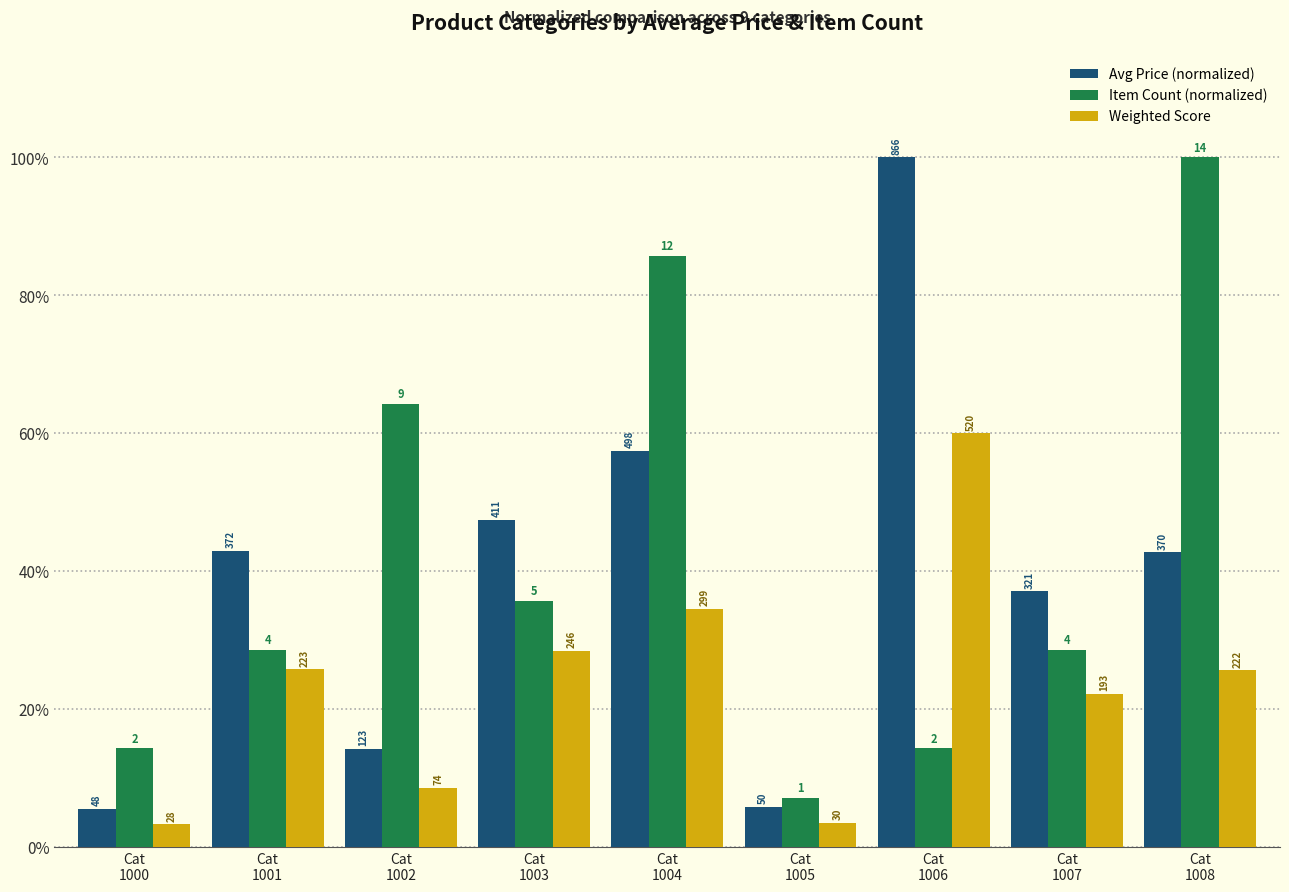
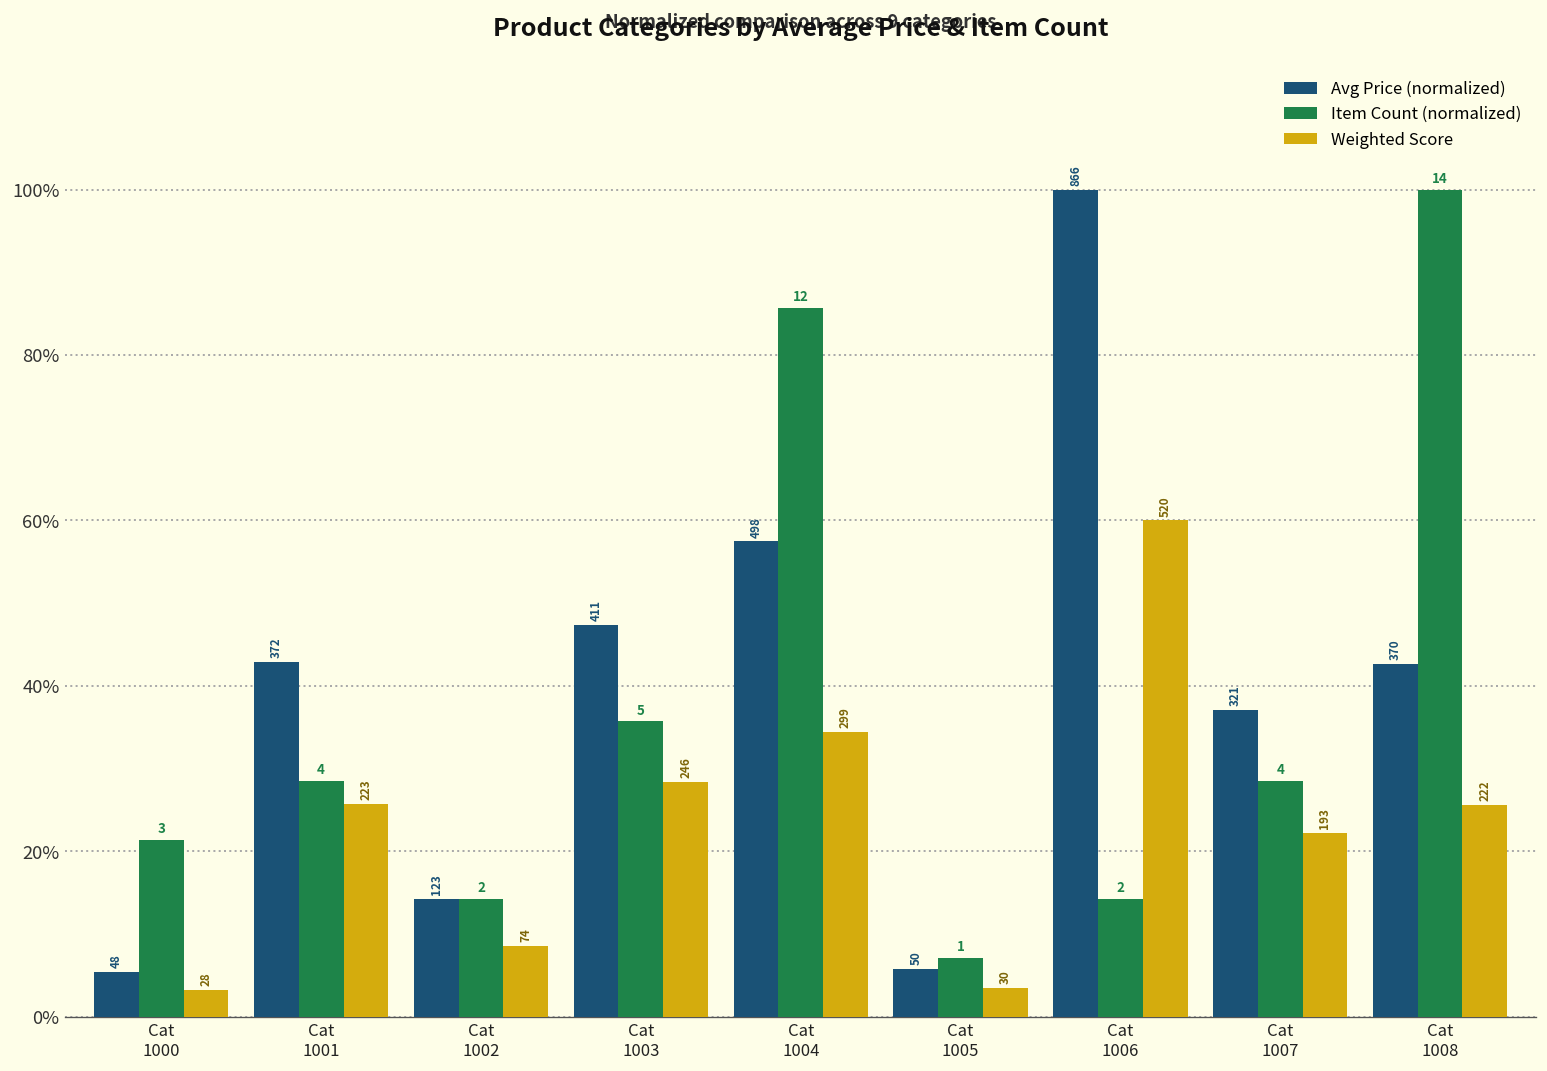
  {
    "Item Count (normalized)": {
-     "Cat 1000": 2,
-     "Cat 1002": 9
+     "Cat 1000": 3,
+     "Cat 1002": 2
    }
  }
